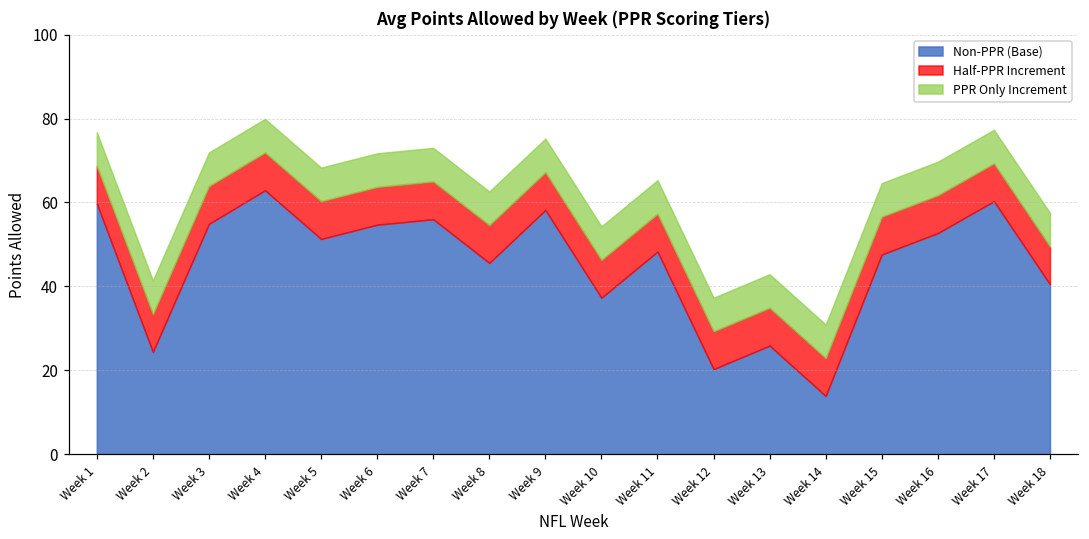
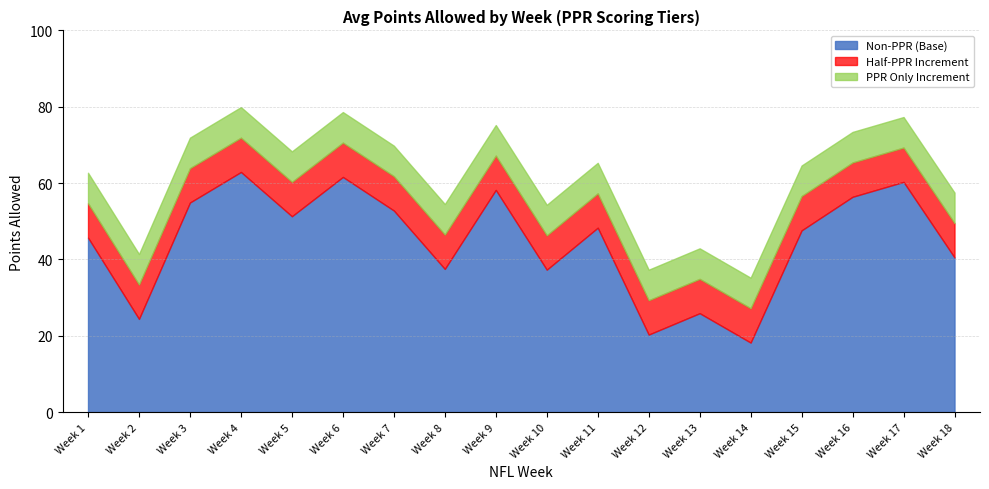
  {
    "Non-PPR (Base)": {
-     "Week 1": 60,
+     "Week 1": 46,
      "Week 2": 24,
      "Week 3": 55,
      "Week 4": 63,
      "Week 5": 51,
-     "Week 6": 55,
-     "Week 7": 56,
-     "Week 8": 46,
+     "Week 6": 62,
+     "Week 7": 53,
+     "Week 8": 38,
      "Week 9": 58,
      "Week 10": 37,
      "Week 11": 48,
      "Week 12": 20,
      "Week 13": 26,
-     "Week 14": 14,
+     "Week 14": 18,
      "Week 15": 48,
-     "Week 16": 53,
+     "Week 16": 56,
      "Week 17": 60,
      "Week 18": 41
    },
    "Half-PPR Increment": {
      "Week 1": 9,
      "Week 2": 9,
      "Week 3": 9,
      "Week 4": 9,
      "Week 5": 9,
      "Week 6": 9,
      "Week 7": 9,
      "Week 8": 9,
      "Week 9": 9,
      "Week 10": 9,
      "Week 11": 9,
      "Week 12": 9,
      "Week 13": 9,
      "Week 14": 9,
      "Week 15": 9,
      "Week 16": 9,
      "Week 17": 9,
      "Week 18": 9
    },
    "PPR Only Increment": {
      "Week 1": 8,
      "Week 2": 8,
      "Week 3": 8,
      "Week 4": 8,
      "Week 5": 8,
      "Week 6": 8,
      "Week 7": 8,
      "Week 8": 8,
      "Week 9": 8,
      "Week 10": 8,
      "Week 11": 8,
      "Week 12": 8,
      "Week 13": 8,
      "Week 14": 8,
      "Week 15": 8,
      "Week 16": 8,
      "Week 17": 8,
      "Week 18": 8
    }
  }
